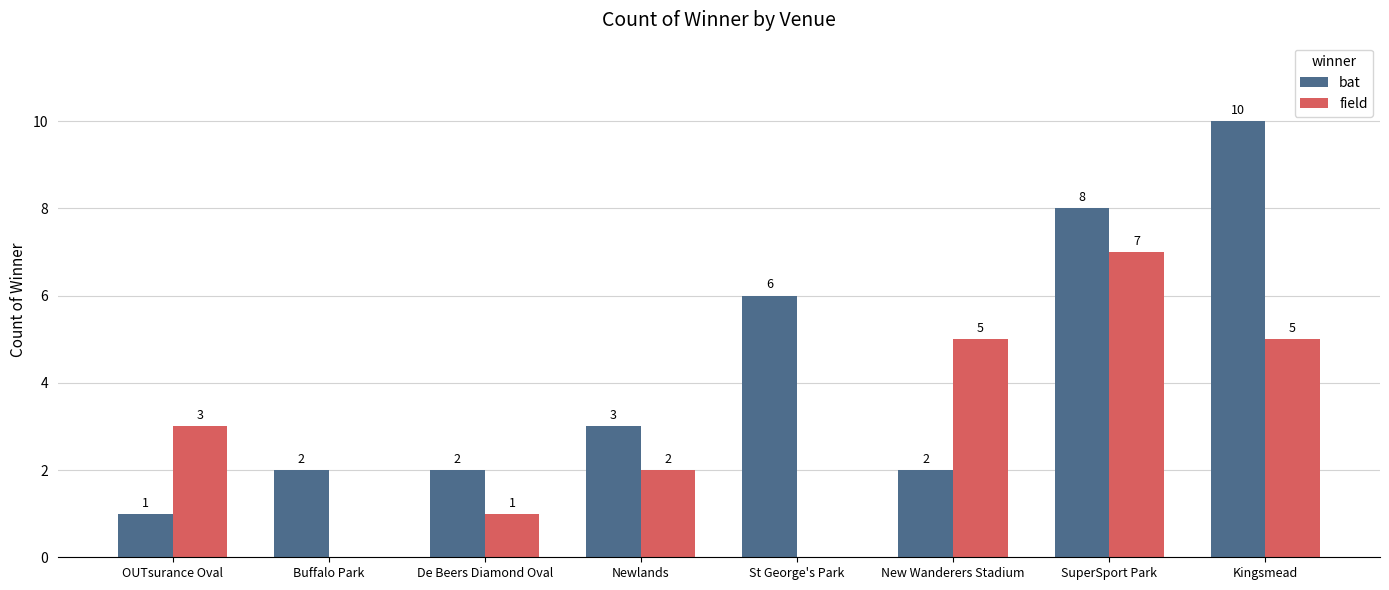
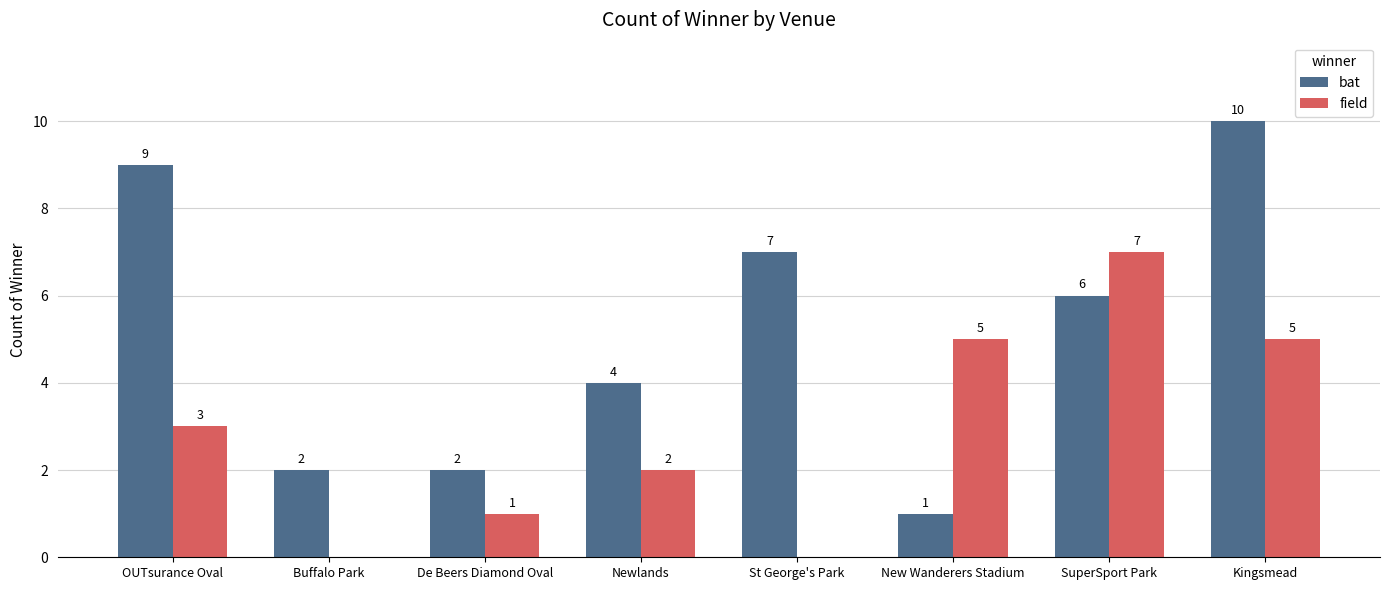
  {
    "bat": {
-     "OUTsurance Oval": 1,
+     "OUTsurance Oval": 9,
      "Buffalo Park": 2,
      "De Beers Diamond Oval": 2,
-     "Newlands": 3,
-     "St George's Park": 6,
-     "New Wanderers Stadium": 2,
-     "SuperSport Park": 8,
+     "Newlands": 4,
+     "St George's Park": 7,
+     "New Wanderers Stadium": 1,
+     "SuperSport Park": 6,
      "Kingsmead": 10
    },
    "field": {
      "OUTsurance Oval": 3,
      "De Beers Diamond Oval": 1,
      "Newlands": 2,
      "New Wanderers Stadium": 5,
      "SuperSport Park": 7,
      "Kingsmead": 5
    }
  }
